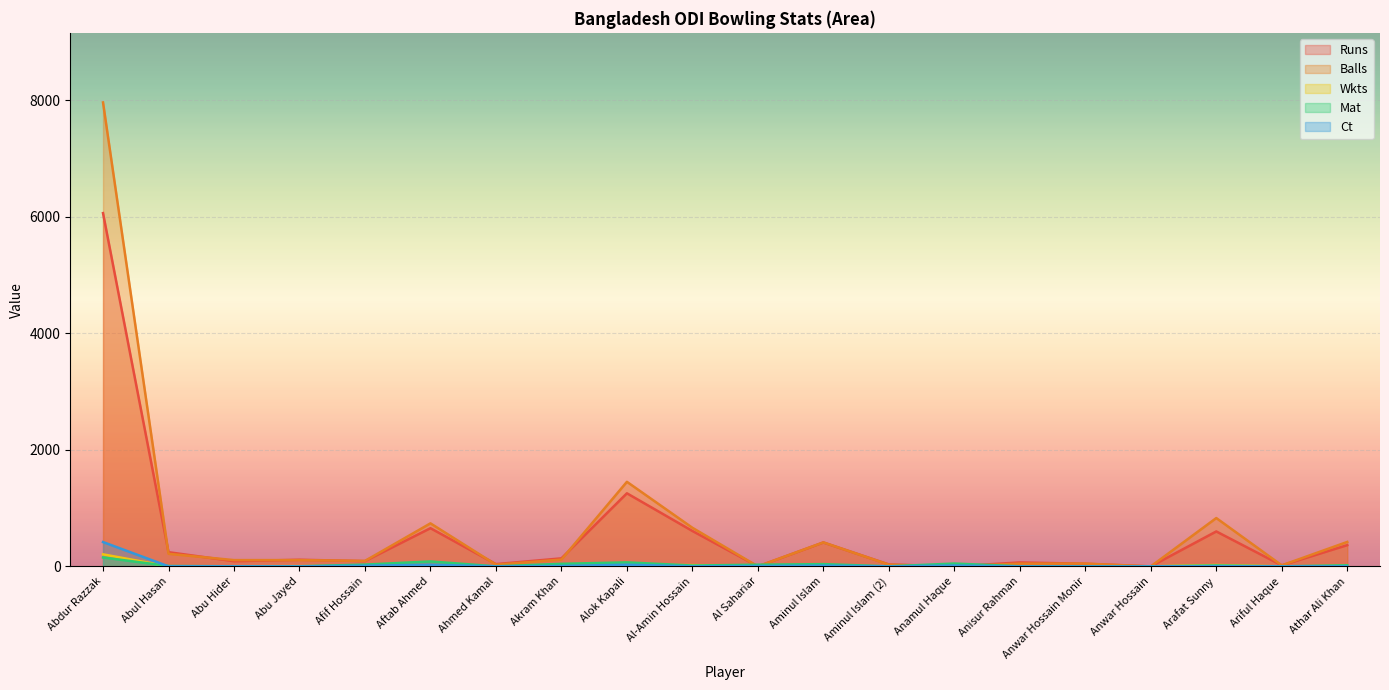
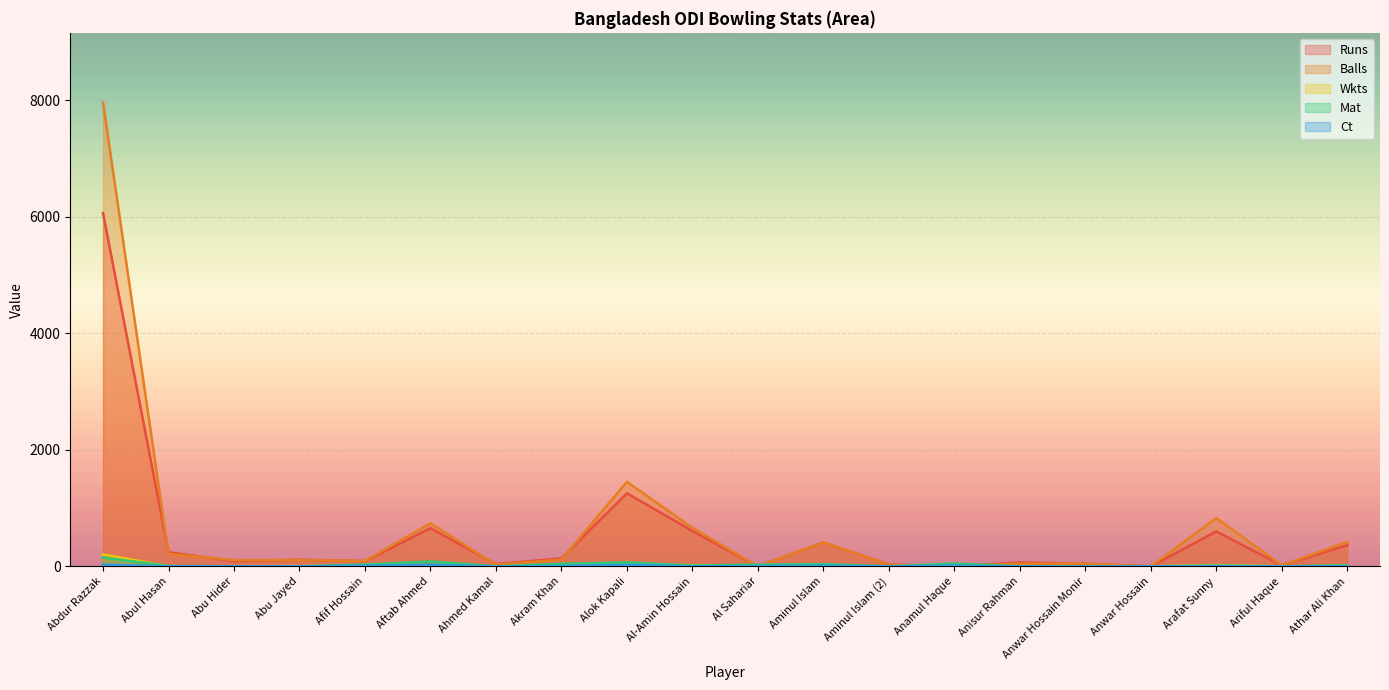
  {
    "Mat": {
      "Abdur Razzak": 200,
      "Aftab Ahmed": 100
    },
    "Ct": {
-     "Abdur Razzak": 400
+     "Abdur Razzak": 0
    }
  }
